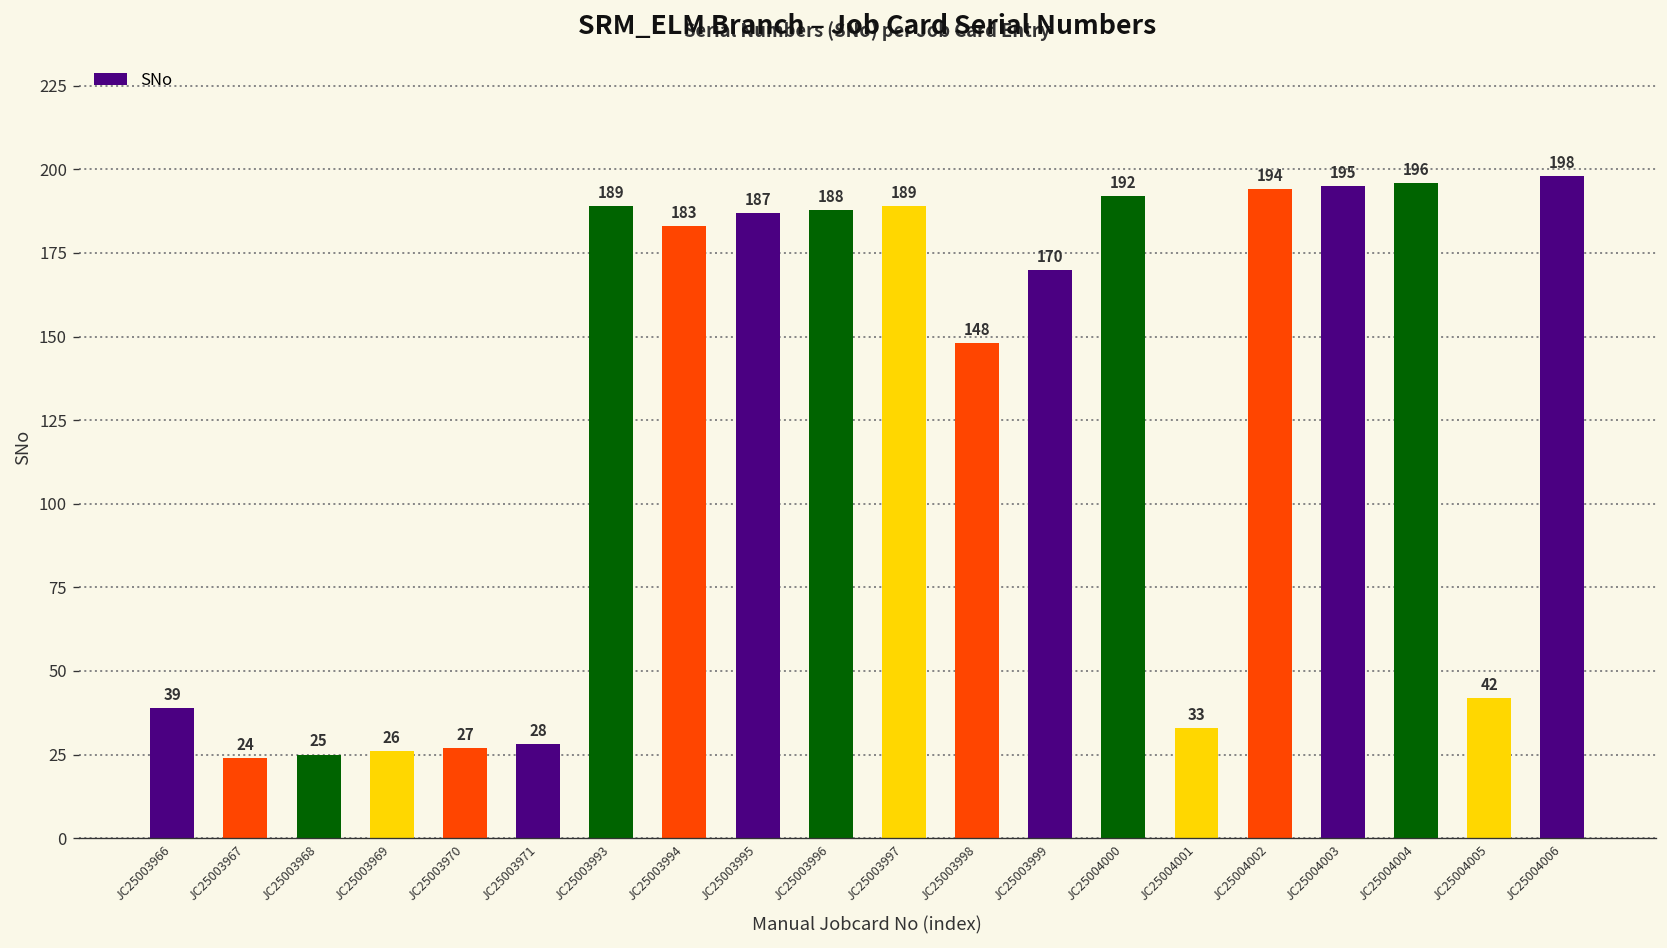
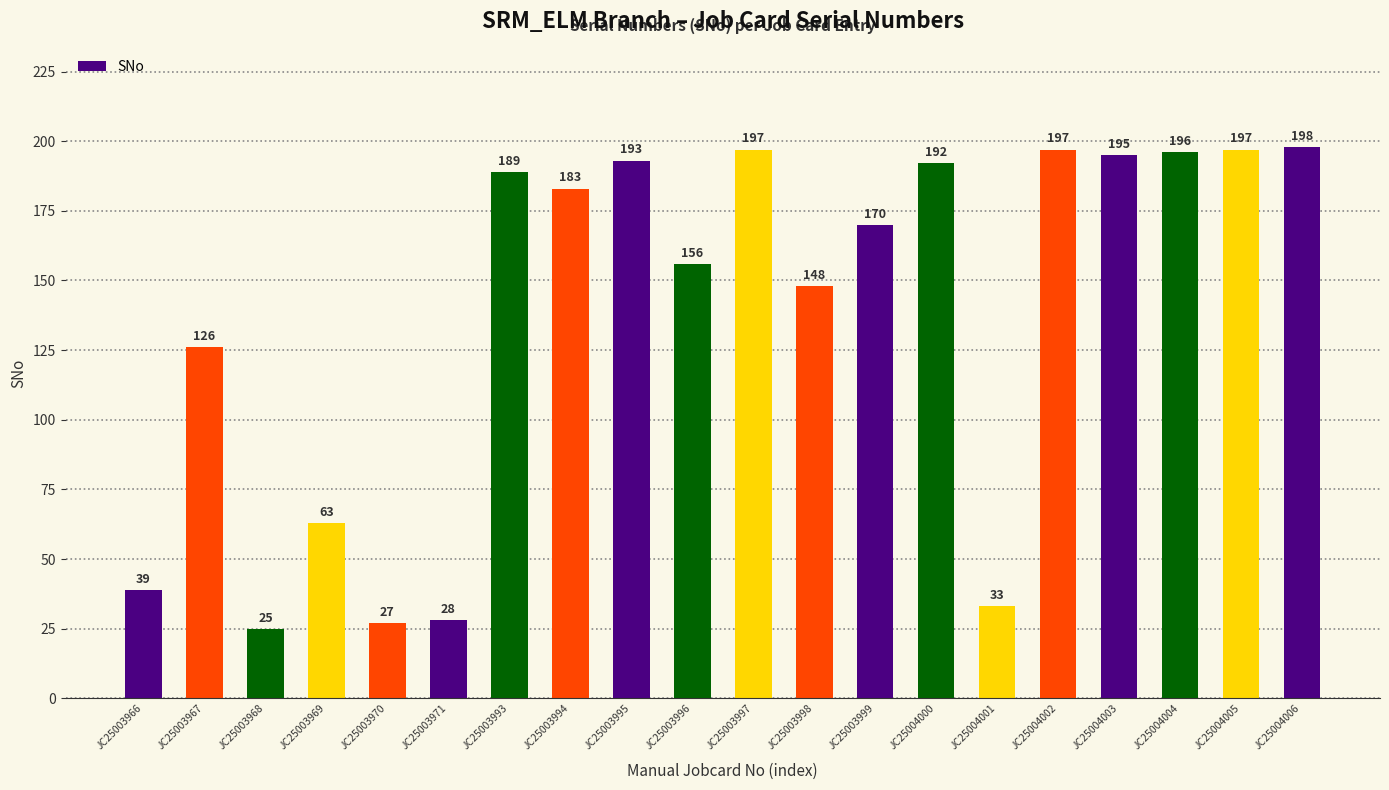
  {
    "JC25003966": 39,
-   "JC25003967": 24,
+   "JC25003967": 126,
    "JC25003968": 25,
-   "JC25003969": 26,
+   "JC25003969": 63,
    "JC25003970": 27,
    "JC25003971": 28,
    "JC25003993": 189,
    "JC25003994": 183,
-   "JC25003995": 187,
-   "JC25003996": 188,
-   "JC25003997": 189,
+   "JC25003995": 193,
+   "JC25003996": 156,
+   "JC25003997": 197,
    "JC25003998": 148,
    "JC25003999": 170,
    "JC25004000": 192,
    "JC25004001": 33,
-   "JC25004002": 194,
+   "JC25004002": 197,
    "JC25004003": 195,
    "JC25004004": 196,
-   "JC25004005": 42,
+   "JC25004005": 197,
    "JC25004006": 198
  }
